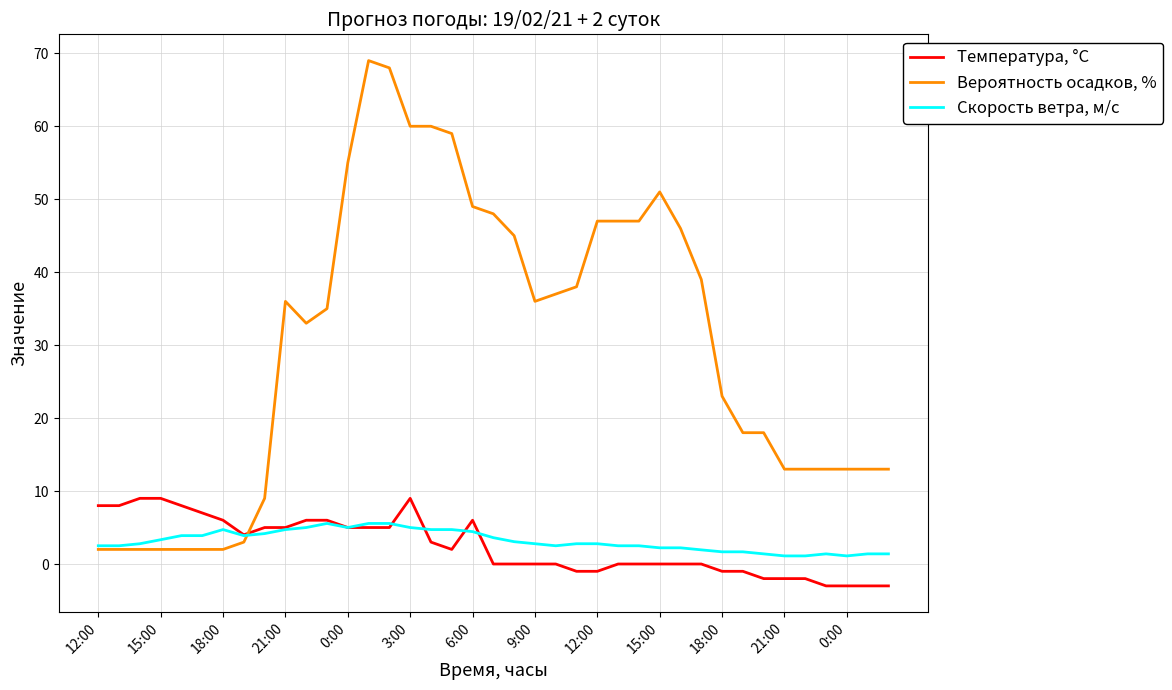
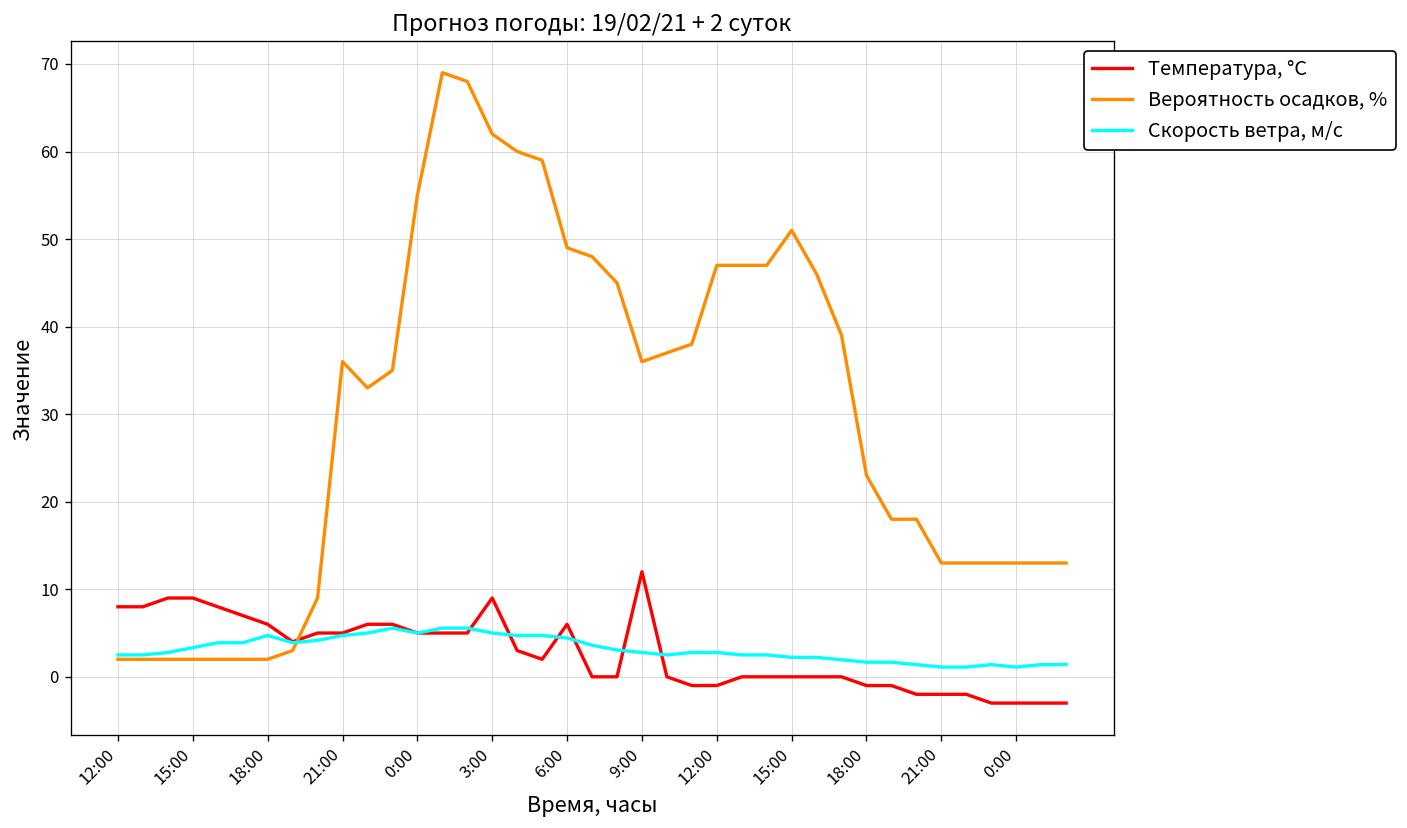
  {
    "Температура, °C": {
      "3:00": 9,
      "6:00": 6,
-     "9:00": 0
+     "9:00": 12
    },
    "Вероятность осадков, %": {
-     "3:00": 60,
+     "3:00": 62,
      "6:00": 49,
      "9:00": 36
    },
    "Скорость ветра, м/c": {
      "3:00": 5,
      "6:00": 4,
      "9:00": 3
    }
  }
